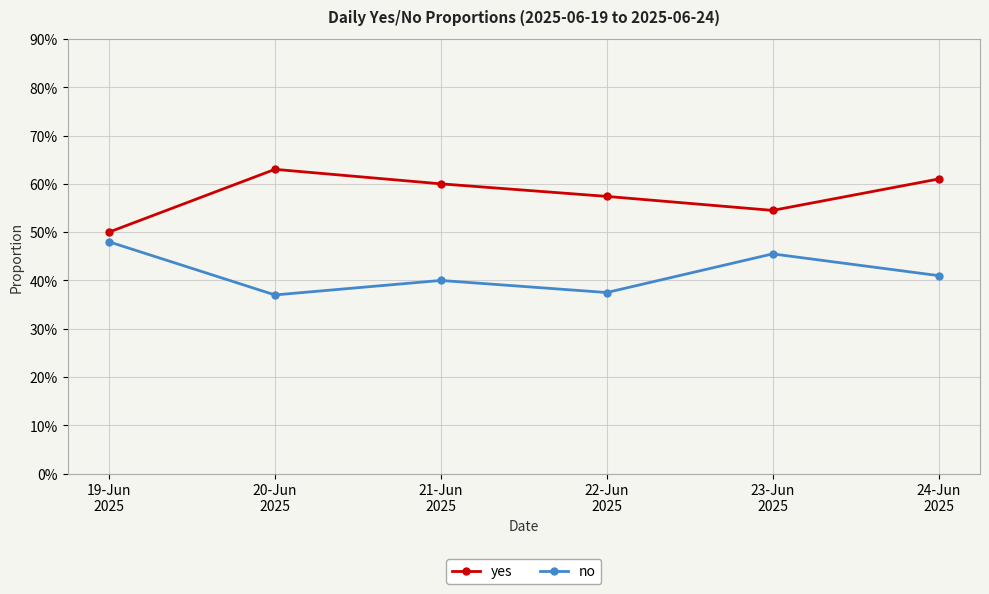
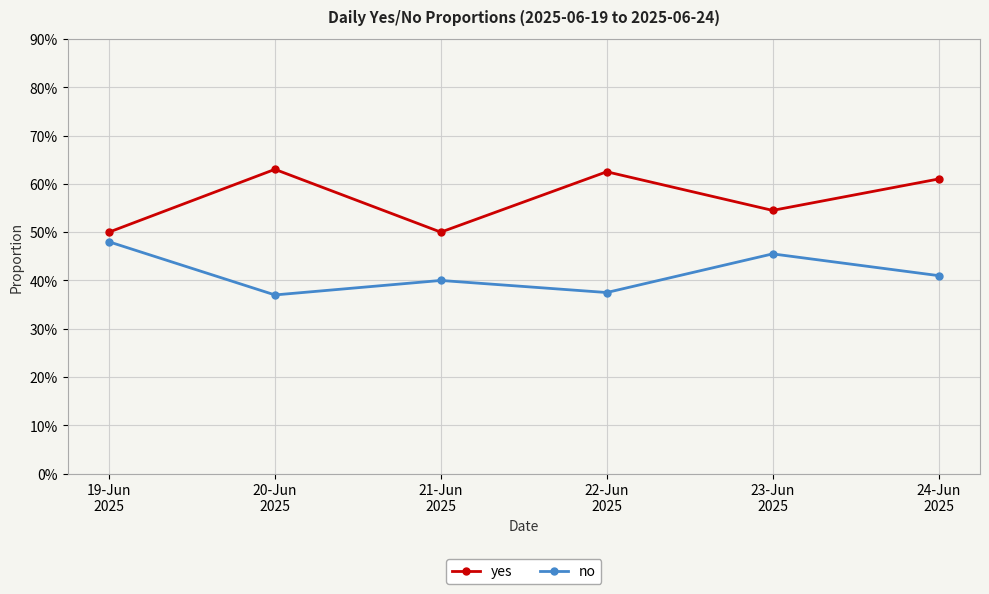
  {
    "yes": {
      "19-Jun 2025": "50%",
      "20-Jun 2025": "63%",
-     "21-Jun 2025": "60%",
-     "22-Jun 2025": "57%",
+     "21-Jun 2025": "50%",
+     "22-Jun 2025": "63%",
      "23-Jun 2025": "55%",
      "24-Jun 2025": "61%"
    },
    "no": {
      "19-Jun 2025": "48%",
      "20-Jun 2025": "37%",
      "21-Jun 2025": "40%",
      "22-Jun 2025": "38%",
      "23-Jun 2025": "46%",
      "24-Jun 2025": "41%"
    }
  }
